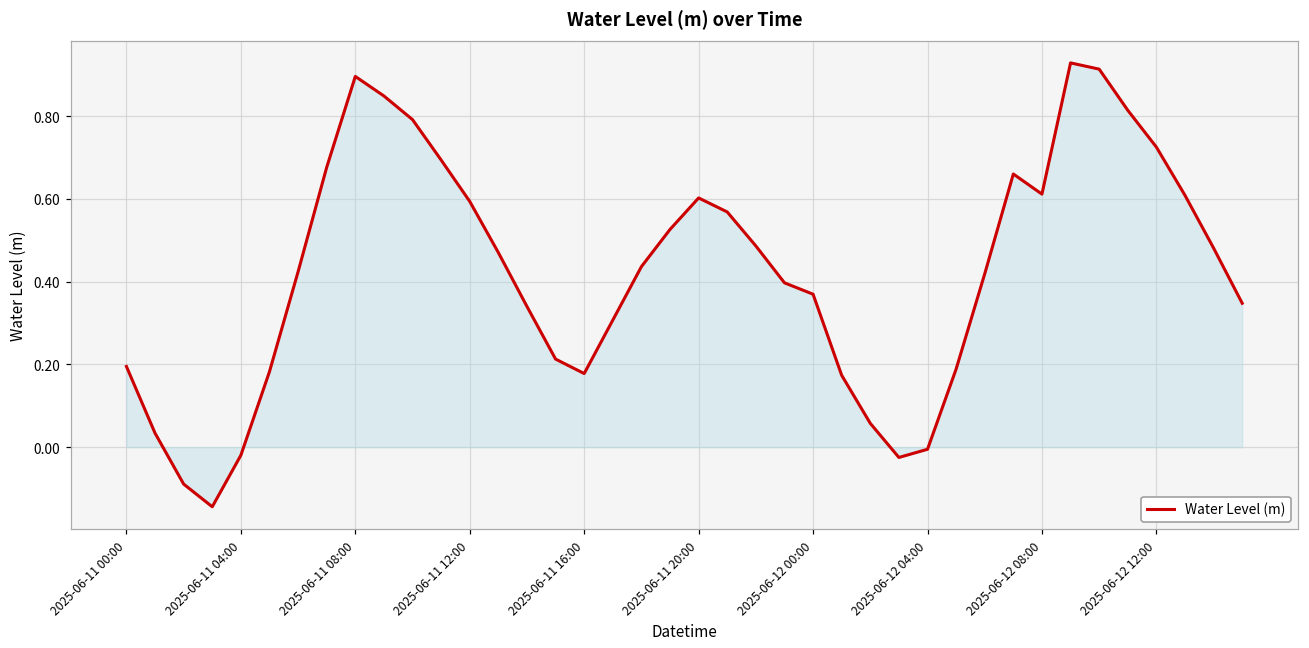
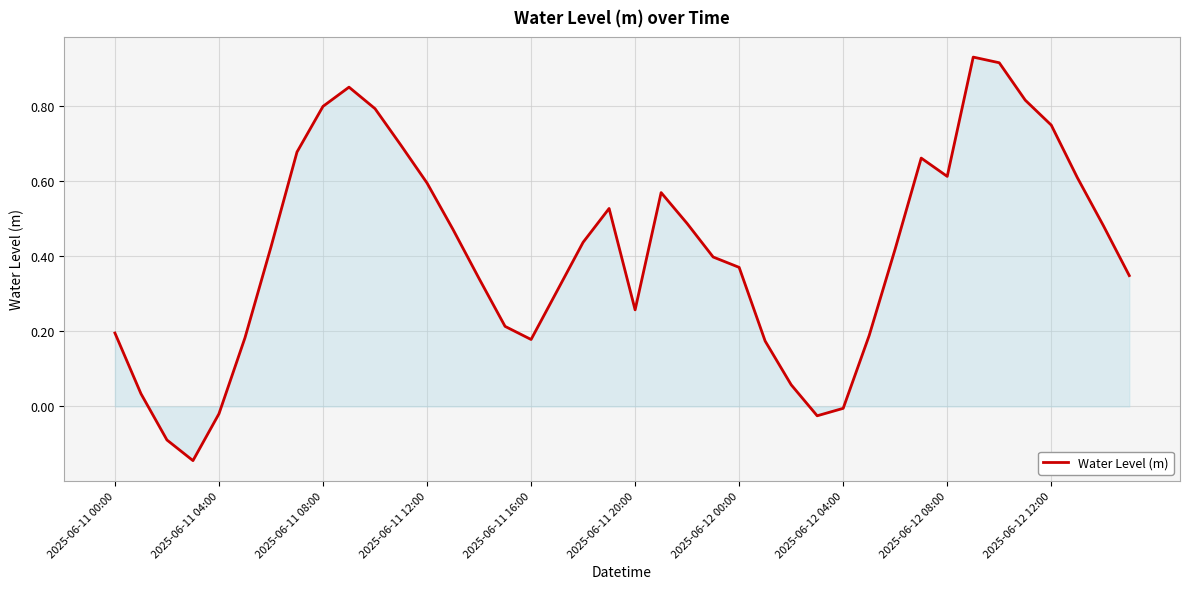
  {
    "Water Level (m)": {
      "2025-06-11 04:00": -0.02,
-     "2025-06-11 08:00": 0.90,
-     "2025-06-11 20:00": 0.60,
-     "2025-06-12 12:00": 0.73
+     "2025-06-11 08:00": 0.80,
+     "2025-06-11 20:00": 0.26,
+     "2025-06-12 12:00": 0.75
    }
  }
